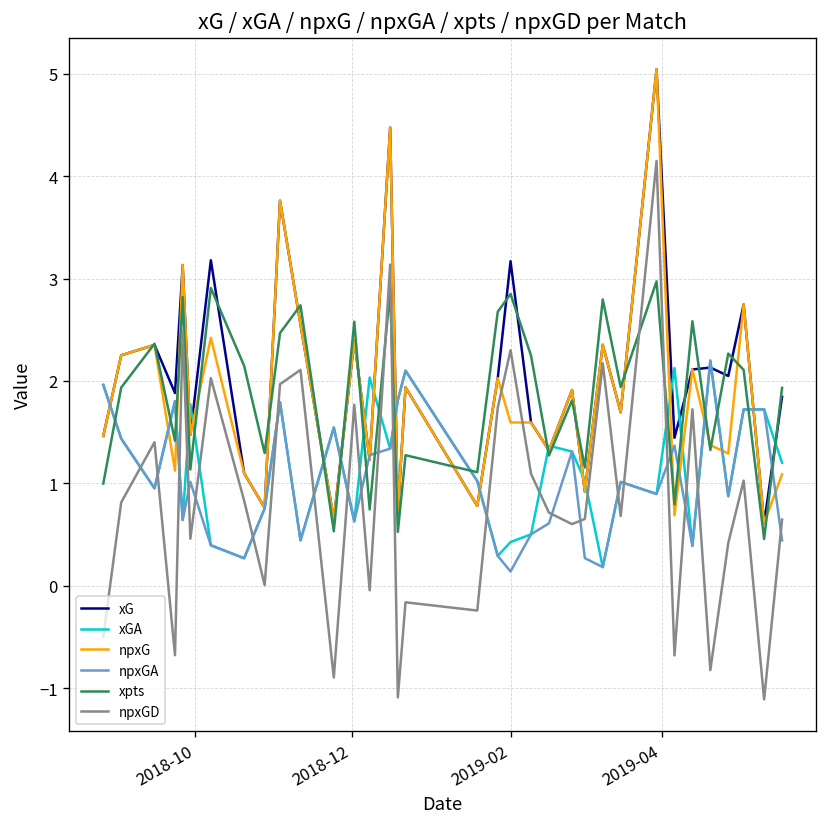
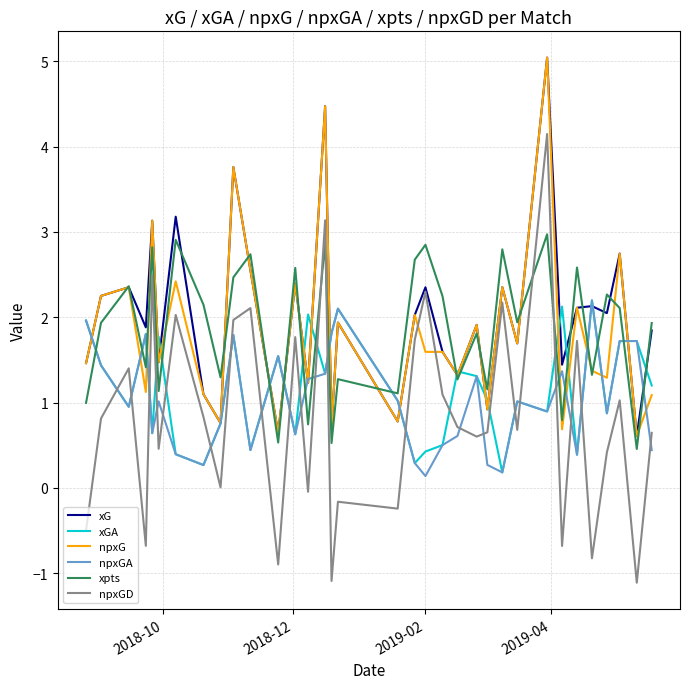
  {
    "xG": {
-     "2019-02": 3.2
+     "2019-02": 2.4
    },
    "xGA": {
      "2019-02": 0.4
    },
    "npxG": {
      "2019-02": 1.6
    },
    "npxGA": {
      "2019-02": 0.1
    },
    "xpts": {
      "2019-02": 2.8
    },
    "npxGD": {
      "2019-02": 2.3
    }
  }
